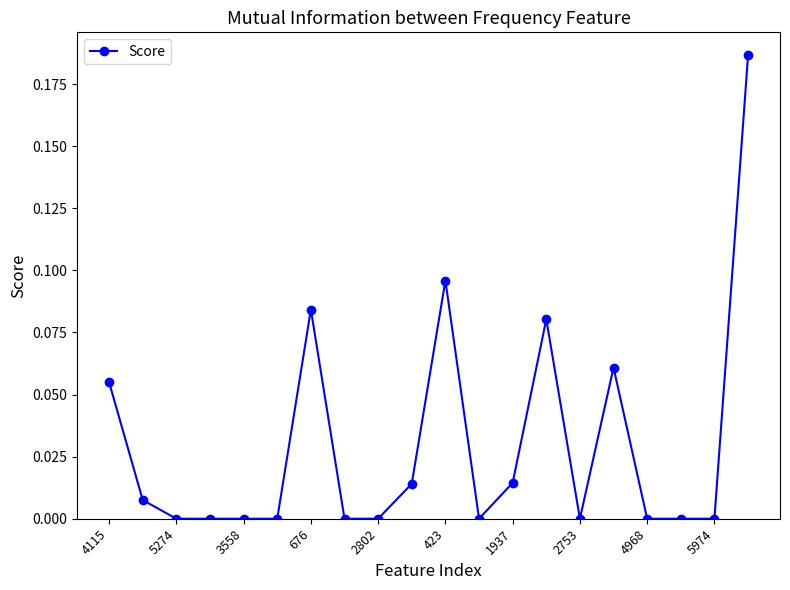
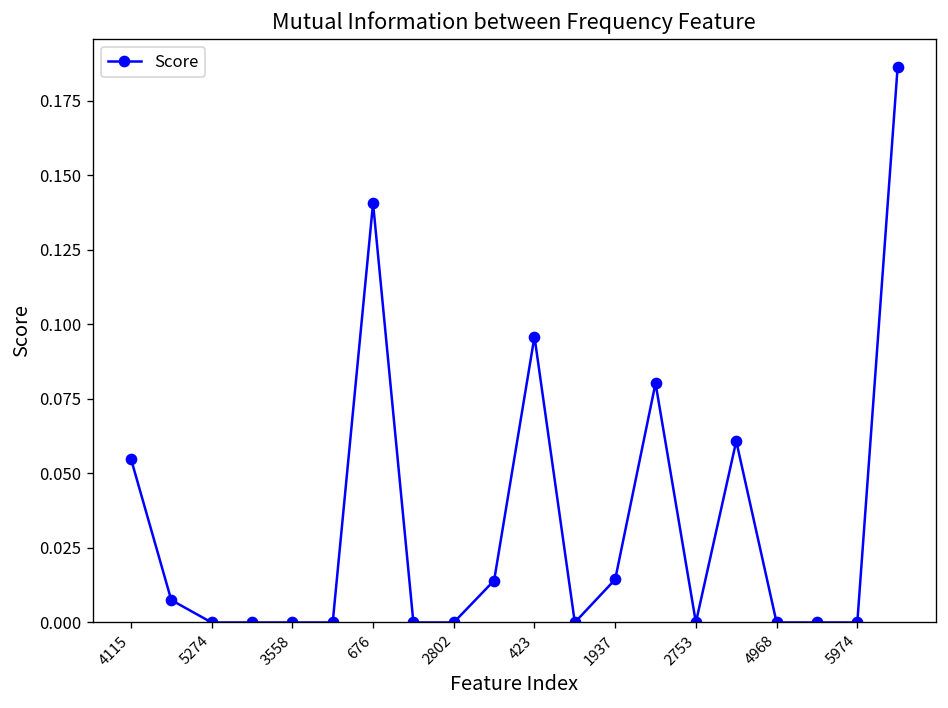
  {
    "4115": 0.055,
    "5274": 0.000,
    "3558": 0.000,
-   "676": 0.084,
+   "676": 0.141,
    "2802": 0.000,
    "423": 0.096,
    "1937": 0.014,
    "2753": 0.000,
    "4968": 0.000,
    "5974": 0.000
  }
